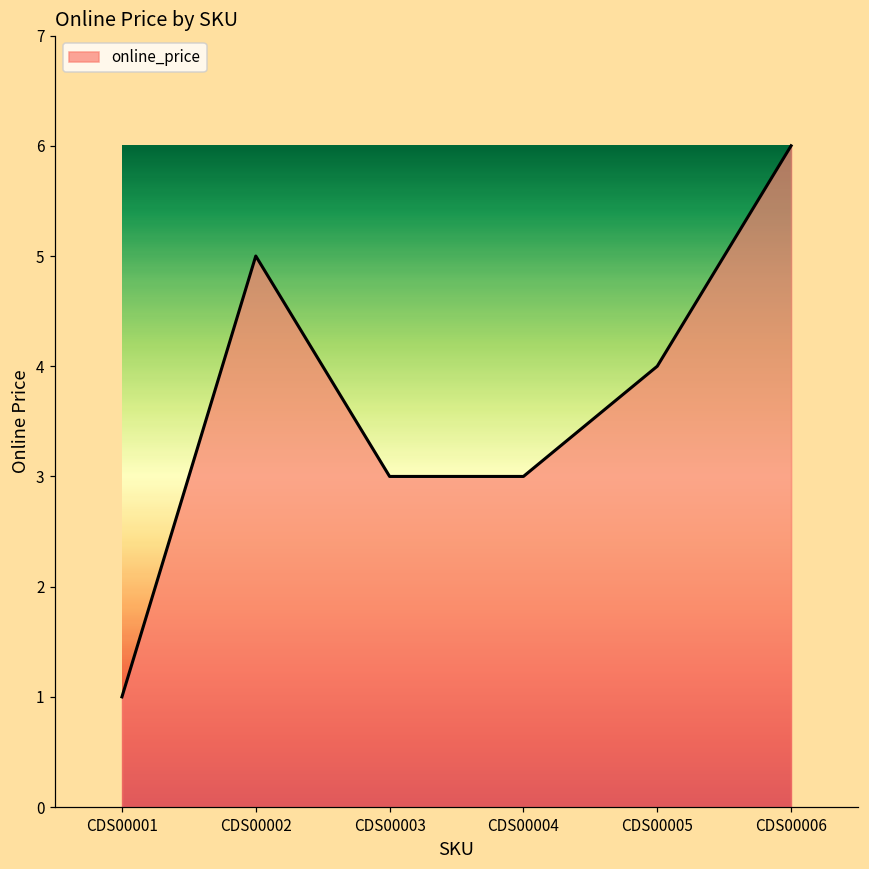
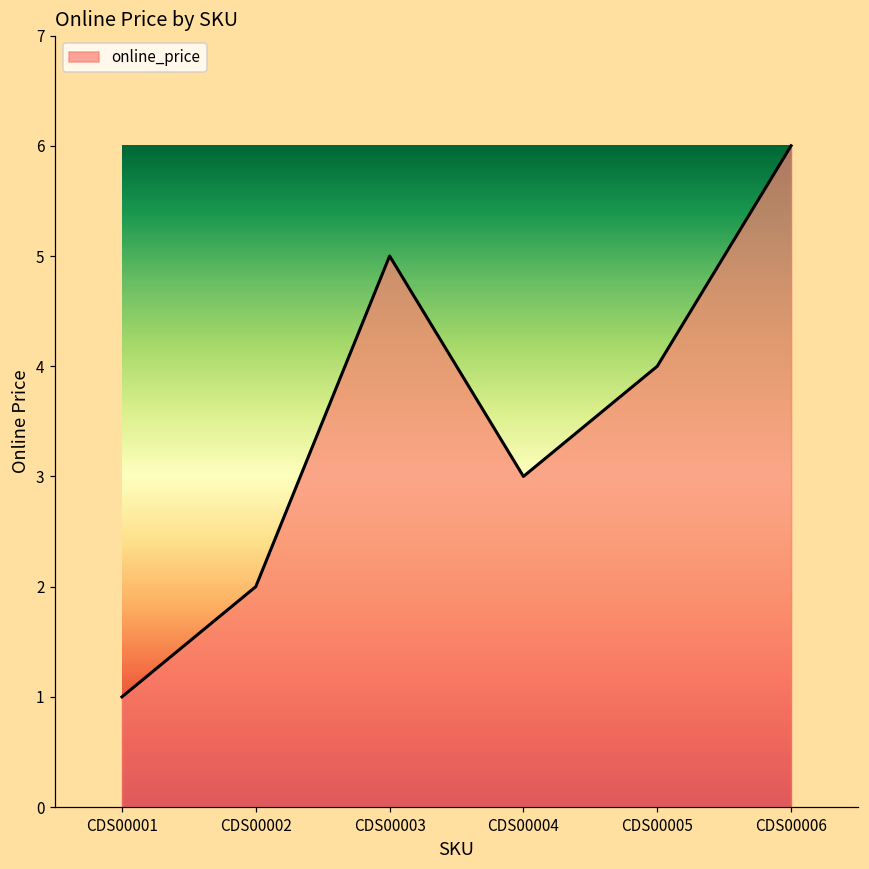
  {
    "CDS00001": 1,
-   "CDS00002": 5,
-   "CDS00003": 3,
+   "CDS00002": 2,
+   "CDS00003": 5,
    "CDS00004": 3,
    "CDS00005": 4,
    "CDS00006": 6
  }
